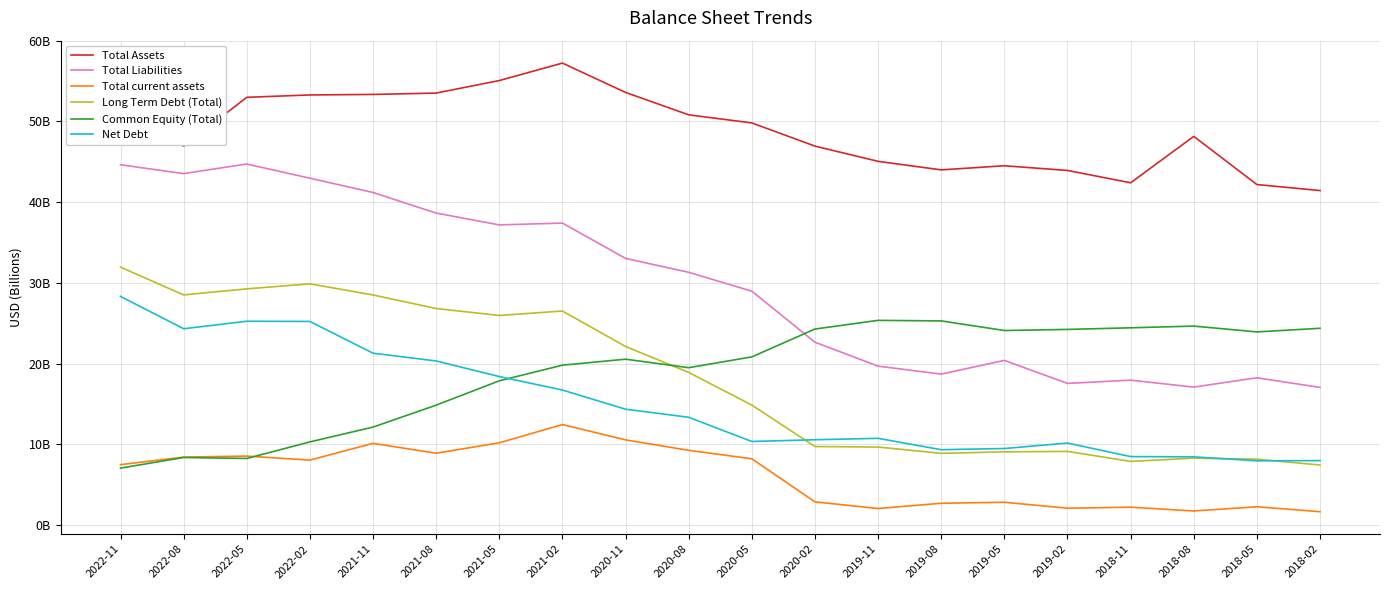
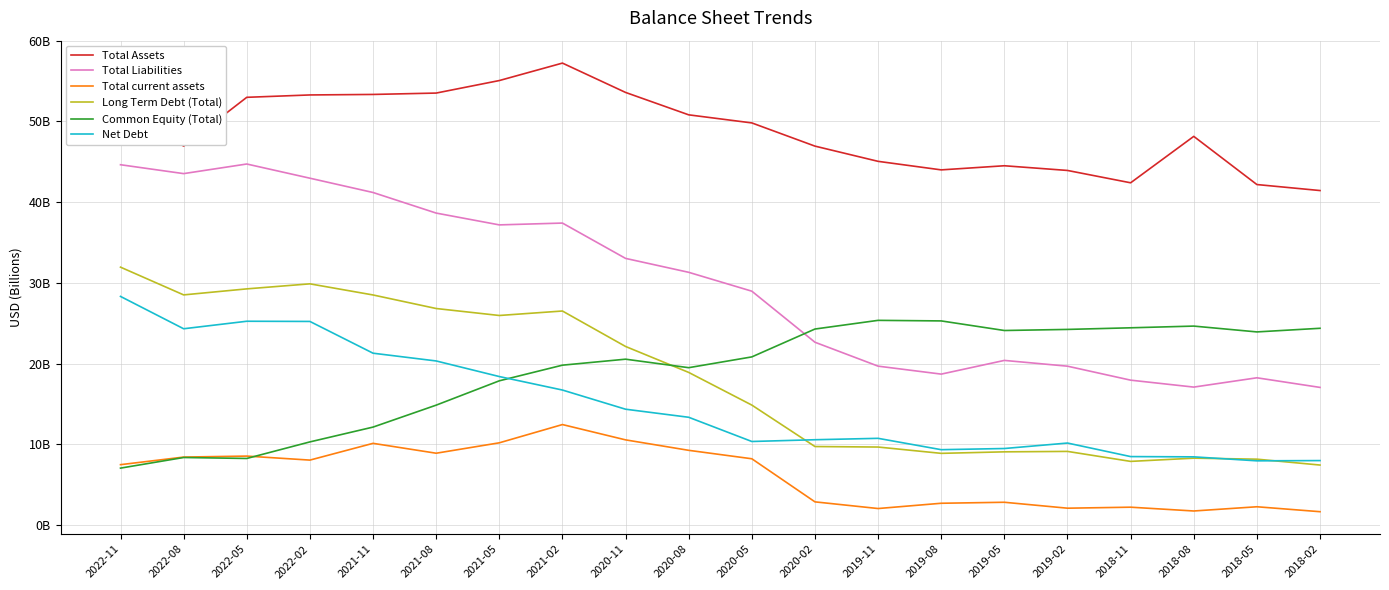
  {
    "Total Assets": {
      "2022-08": 47000000000,
      "2022-05": 53000000000,
      "2022-02": 53000000000,
      "2021-11": 53000000000,
      "2021-08": 54000000000,
      "2021-05": 55000000000,
      "2021-02": 57000000000,
      "2020-11": 54000000000,
      "2020-08": 51000000000,
      "2020-05": 50000000000,
      "2020-02": 47000000000,
      "2019-11": 45000000000,
      "2019-08": 44000000000,
      "2019-05": 45000000000,
      "2019-02": 44000000000,
      "2018-11": 42000000000,
      "2018-08": 48000000000,
      "2018-05": 42000000000,
      "2018-02": 41000000000
    },
    "Total Liabilities": {
      "2022-11": 45000000000,
      "2022-08": 44000000000,
      "2022-05": 45000000000,
      "2022-02": 43000000000,
      "2021-11": 41000000000,
      "2021-08": 39000000000,
      "2021-05": 37000000000,
      "2021-02": 37000000000,
      "2020-11": 33000000000,
      "2020-08": 31000000000,
      "2020-05": 29000000000,
      "2020-02": 23000000000,
      "2019-11": 20000000000,
      "2019-08": 19000000000,
      "2019-05": 20000000000,
-     "2019-02": 18000000000,
+     "2019-02": 20000000000,
      "2018-11": 18000000000,
      "2018-08": 17000000000,
      "2018-05": 18000000000,
      "2018-02": 17000000000
    },
    "Total current assets": {
      "2022-11": 7000000000,
      "2022-02": 8000000000,
      "2021-11": 10000000000,
      "2021-08": 9000000000,
      "2021-05": 10000000000,
      "2021-02": 12000000000,
      "2020-11": 11000000000,
      "2020-08": 9000000000,
      "2020-05": 8000000000,
      "2020-02": 3000000000,
      "2019-11": 2000000000,
      "2019-08": 3000000000,
      "2019-05": 3000000000,
      "2019-02": 2000000000,
      "2018-11": 2000000000,
      "2018-08": 2000000000,
      "2018-05": 2000000000,
      "2018-02": 2000000000
    },
    "Long Term Debt (Total)": {
      "2022-11": 32000000000,
      "2022-08": 29000000000,
      "2022-05": 29000000000,
      "2022-02": 30000000000,
      "2021-11": 29000000000,
      "2021-08": 27000000000,
      "2021-05": 26000000000,
      "2021-02": 27000000000,
      "2020-11": 22000000000,
      "2020-08": 19000000000,
      "2020-05": 15000000000,
      "2020-02": 10000000000,
      "2019-11": 10000000000,
      "2019-08": 9000000000,
      "2019-05": 9000000000,
      "2019-02": 9000000000,
      "2018-11": 8000000000,
      "2018-02": 7000000000
    },
    "Common Equity (Total)": {
      "2022-11": 7000000000,
      "2022-02": 10000000000,
      "2021-11": 12000000000,
      "2021-08": 15000000000,
      "2021-05": 18000000000,
      "2021-02": 20000000000,
      "2020-11": 21000000000,
      "2020-08": 20000000000,
      "2020-05": 21000000000,
      "2020-02": 24000000000,
      "2019-11": 25000000000,
      "2019-08": 25000000000,
      "2019-05": 24000000000,
      "2019-02": 24000000000,
      "2018-11": 24000000000,
      "2018-08": 25000000000,
      "2018-05": 24000000000,
      "2018-02": 24000000000
    },
    "Net Debt": {
      "2022-11": 28000000000,
      "2022-08": 24000000000,
      "2022-05": 25000000000,
      "2022-02": 25000000000,
      "2021-11": 21000000000,
      "2021-08": 20000000000,
      "2021-05": 18000000000,
      "2021-02": 17000000000,
      "2020-11": 14000000000,
      "2020-08": 13000000000,
      "2020-05": 10000000000,
      "2020-02": 11000000000,
      "2019-11": 11000000000,
      "2019-08": 9000000000,
      "2019-05": 9000000000,
      "2019-02": 10000000000,
      "2018-11": 8000000000,
      "2018-02": 8000000000
    }
  }
